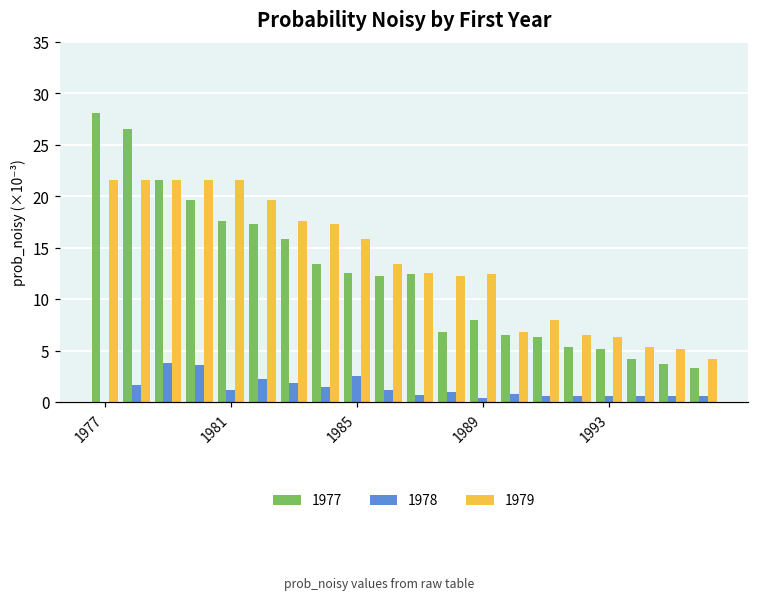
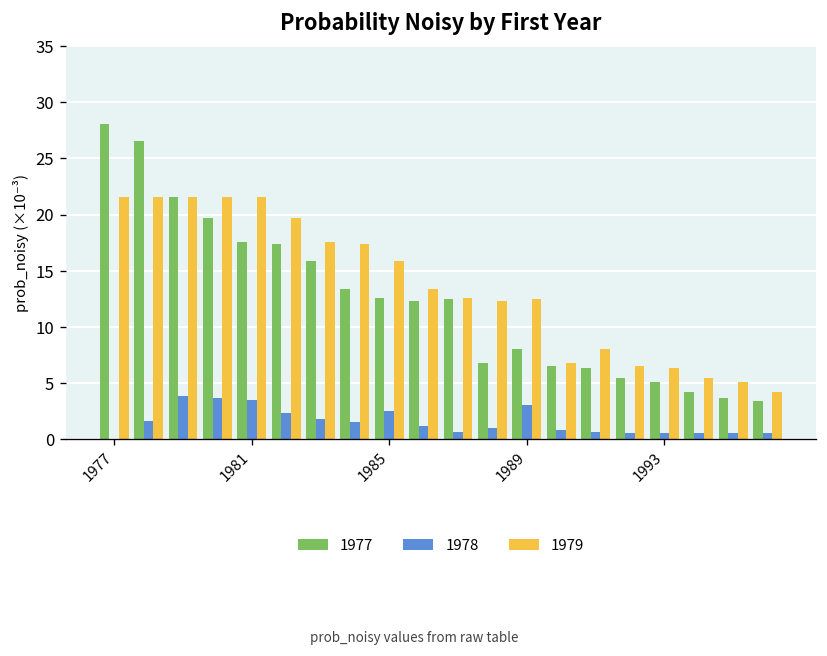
  {
    "1978": {
-     "1981": 1,
+     "1981": 3,
      "1985": 2,
-     "1989": 0,
+     "1989": 3,
      "1993": 1
    }
  }
